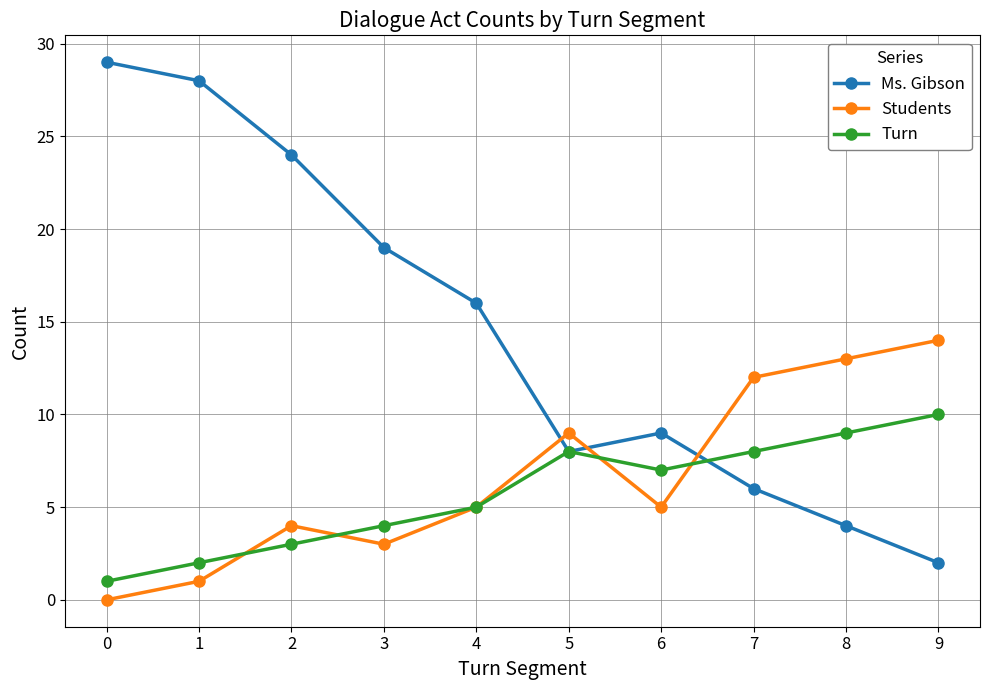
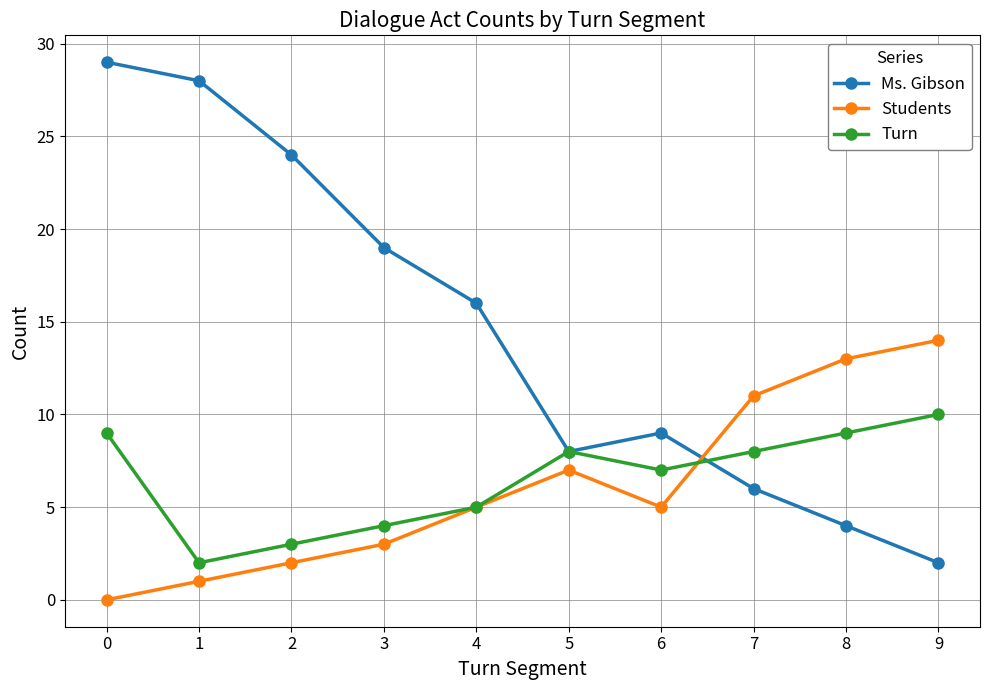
  {
    "Ms. Gibson": {
      "0": 29,
      "1": 28,
      "2": 24,
      "3": 19,
      "4": 16,
      "6": 9,
      "7": 6,
      "8": 4,
      "9": 2
    },
    "Students": {
      "0": 0,
      "1": 1,
-     "2": 4,
+     "2": 2,
      "3": 3,
-     "5": 9,
+     "5": 7,
      "6": 5,
-     "7": 12,
+     "7": 11,
      "8": 13,
      "9": 14
    },
    "Turn": {
-     "0": 1,
+     "0": 9,
      "1": 2,
      "2": 3,
      "3": 4,
      "6": 7,
      "7": 8,
      "8": 9,
      "9": 10
    }
  }
